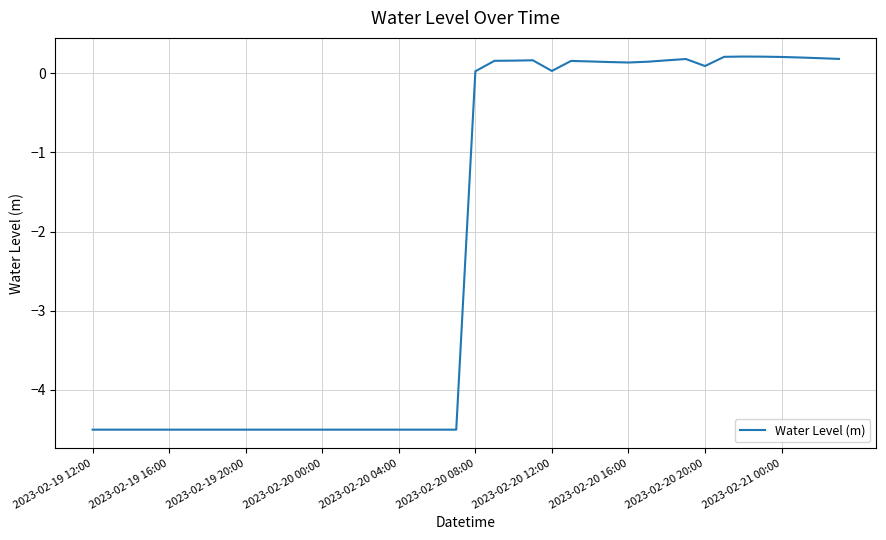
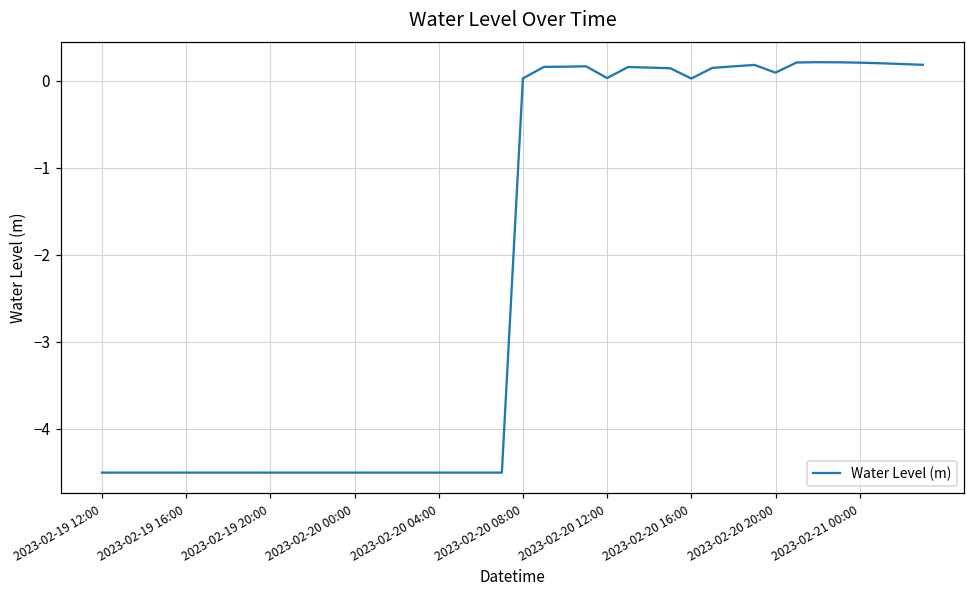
  {
    "2023-02-19 12:00": -4.5,
    "2023-02-19 16:00": -4.5,
    "2023-02-19 20:00": -4.5,
    "2023-02-20 00:00": -4.5,
    "2023-02-20 04:00": -4.5,
    "2023-02-20 08:00": 0.0,
    "2023-02-20 12:00": 0.0,
-   "2023-02-20 16:00": 0.1,
+   "2023-02-20 16:00": 0.0,
    "2023-02-20 20:00": 0.1,
    "2023-02-21 00:00": 0.2
  }
